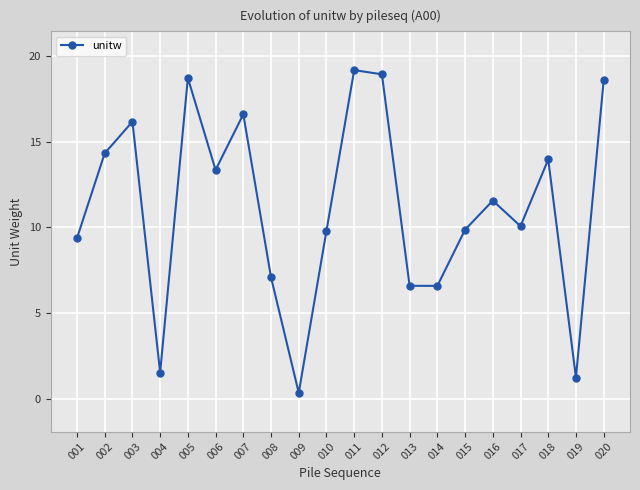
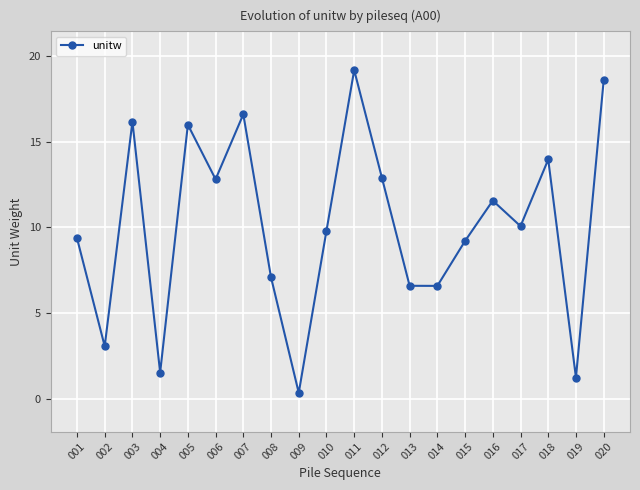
  {
    "001": 9.4,
-   "002": 14.3,
+   "002": 3.1,
    "003": 16.2,
    "004": 1.5,
-   "005": 18.7,
-   "006": 13.4,
+   "005": 16.0,
+   "006": 12.8,
    "007": 16.6,
    "008": 7.1,
    "009": 0.3,
    "010": 9.8,
    "011": 19.2,
-   "012": 19.0,
+   "012": 12.9,
    "013": 6.6,
    "014": 6.6,
-   "015": 9.9,
+   "015": 9.2,
    "016": 11.6,
    "017": 10.1,
    "018": 14.0,
    "019": 1.2,
    "020": 18.6
  }
